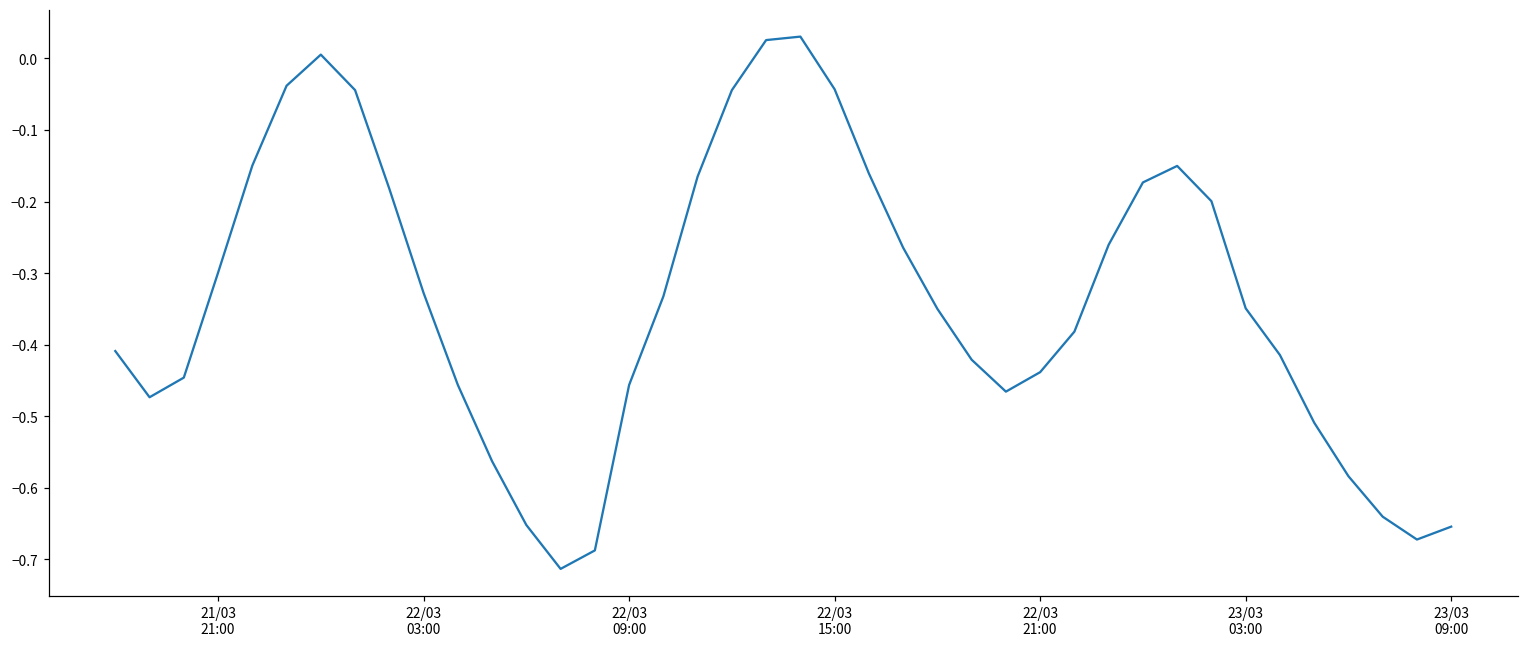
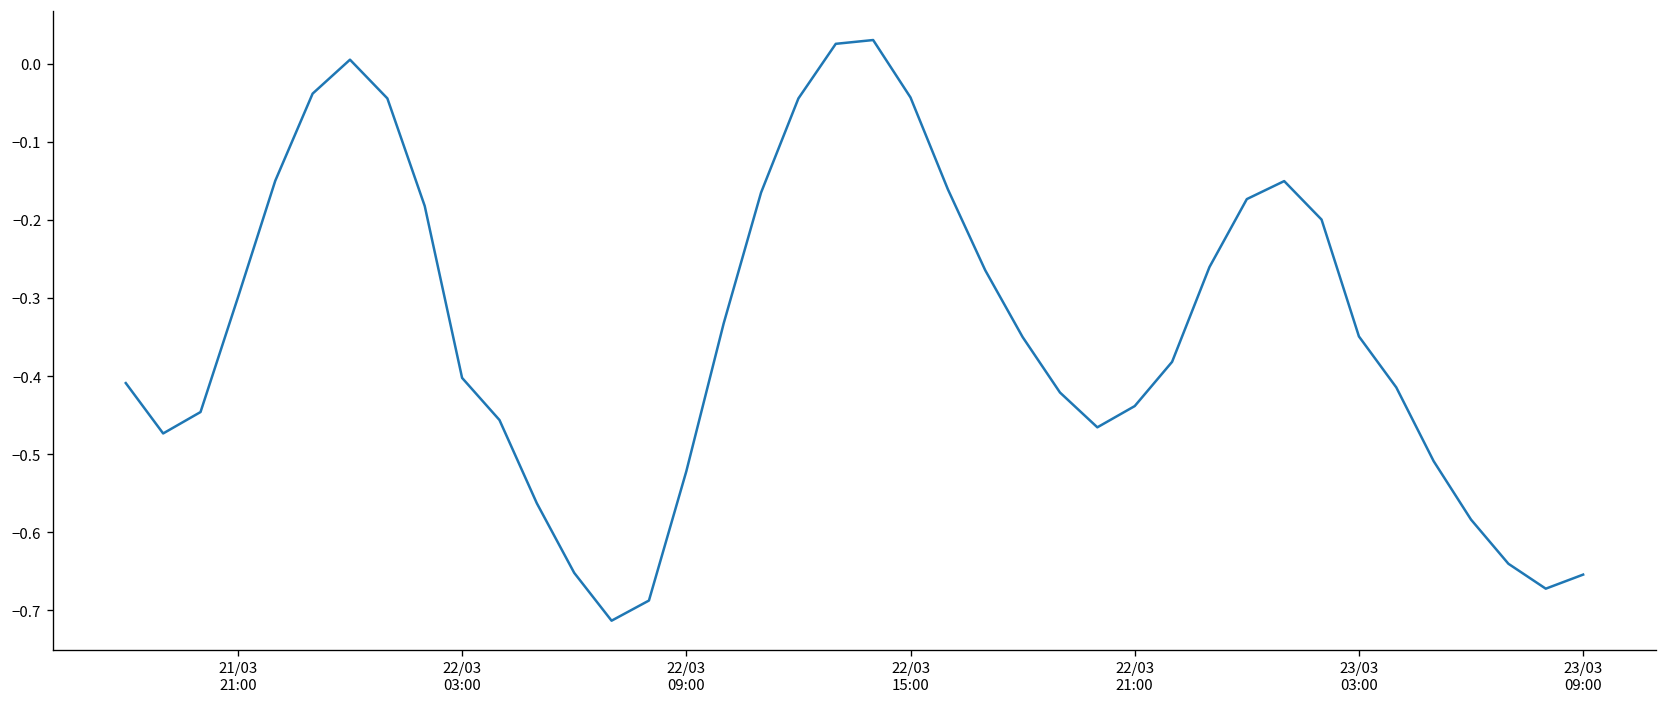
  {
    "21/03 21:00": -0.30,
-   "22/03 03:00": -0.33,
-   "22/03 09:00": -0.46,
+   "22/03 03:00": -0.40,
+   "22/03 09:00": -0.52,
    "22/03 15:00": -0.04,
    "22/03 21:00": -0.44,
    "23/03 03:00": -0.35,
    "23/03 09:00": -0.65
  }
